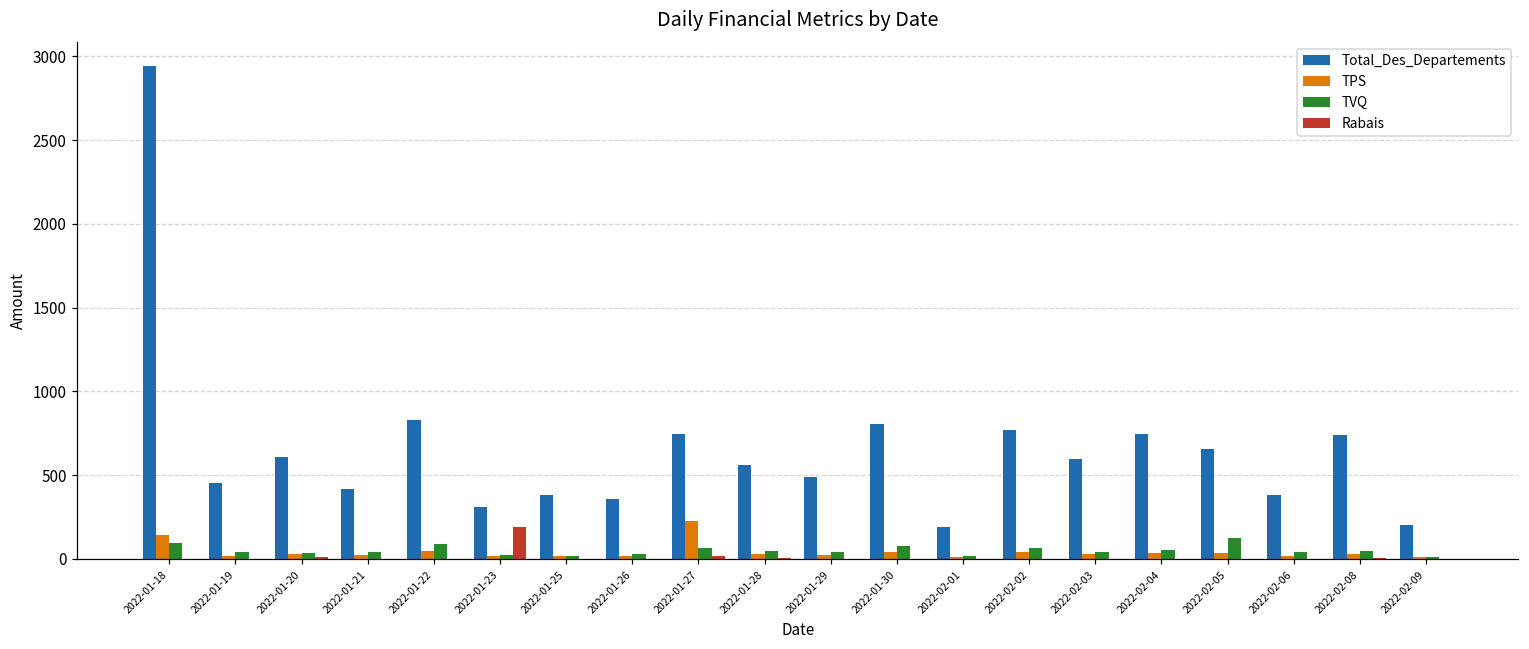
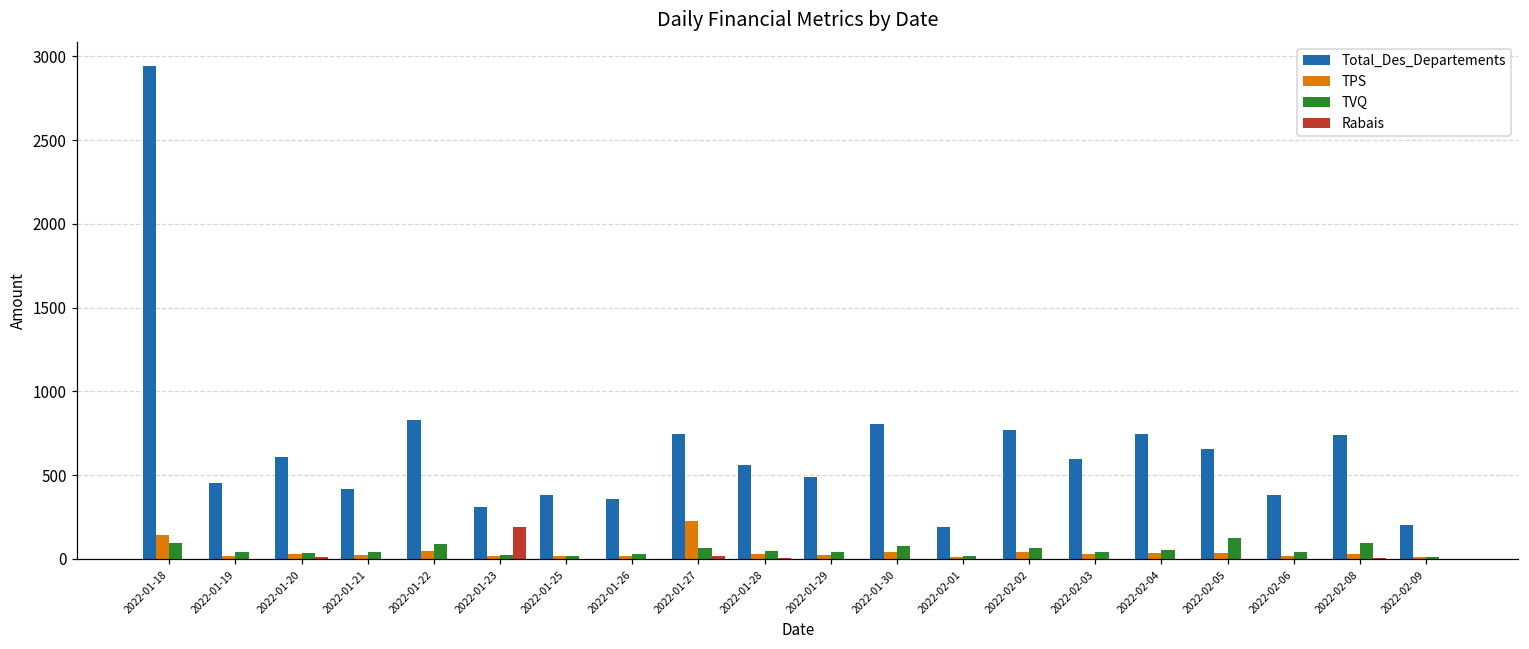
  {
    "Total_Des_Departements": {
      "2022-01-18": 2940,
      "2022-01-19": 450,
      "2022-01-20": 610,
      "2022-01-21": 420,
      "2022-01-22": 830,
      "2022-01-23": 310,
      "2022-01-25": 380,
      "2022-01-26": 360,
      "2022-01-27": 750,
      "2022-01-28": 560,
      "2022-01-29": 490,
      "2022-01-30": 810,
      "2022-02-01": 190,
      "2022-02-02": 770,
      "2022-02-03": 600,
      "2022-02-04": 740,
      "2022-02-05": 660,
      "2022-02-06": 380,
      "2022-02-08": 740,
      "2022-02-09": 200
    },
    "TPS": {
      "2022-01-18": 140,
      "2022-01-19": 20,
      "2022-01-20": 30,
      "2022-01-21": 20,
      "2022-01-22": 50,
      "2022-01-26": 20,
      "2022-01-27": 230,
      "2022-01-28": 30,
      "2022-01-29": 20,
      "2022-01-30": 40,
      "2022-02-02": 40,
      "2022-02-03": 30,
      "2022-02-04": 40,
      "2022-02-05": 30,
      "2022-02-06": 20,
      "2022-02-08": 30
    },
    "TVQ": {
      "2022-01-18": 90,
      "2022-01-19": 40,
      "2022-01-20": 40,
      "2022-01-21": 40,
      "2022-01-22": 90,
      "2022-01-23": 20,
      "2022-01-25": 20,
      "2022-01-26": 30,
      "2022-01-27": 60,
      "2022-01-28": 50,
      "2022-01-29": 40,
      "2022-01-30": 80,
      "2022-02-02": 60,
      "2022-02-03": 40,
      "2022-02-04": 50,
      "2022-02-05": 120,
      "2022-02-06": 40,
-     "2022-02-08": 40
+     "2022-02-08": 100
    },
    "Rabais": {
      "2022-01-19": 0,
      "2022-01-21": 0,
      "2022-01-22": 0,
      "2022-01-23": 190,
      "2022-01-25": 0,
      "2022-01-26": 0,
      "2022-01-29": 0,
      "2022-01-30": 0,
      "2022-02-01": 0,
      "2022-02-02": 0,
      "2022-02-03": 0,
      "2022-02-04": 0,
      "2022-02-05": 0,
      "2022-02-06": 0,
      "2022-02-09": 0
    }
  }
